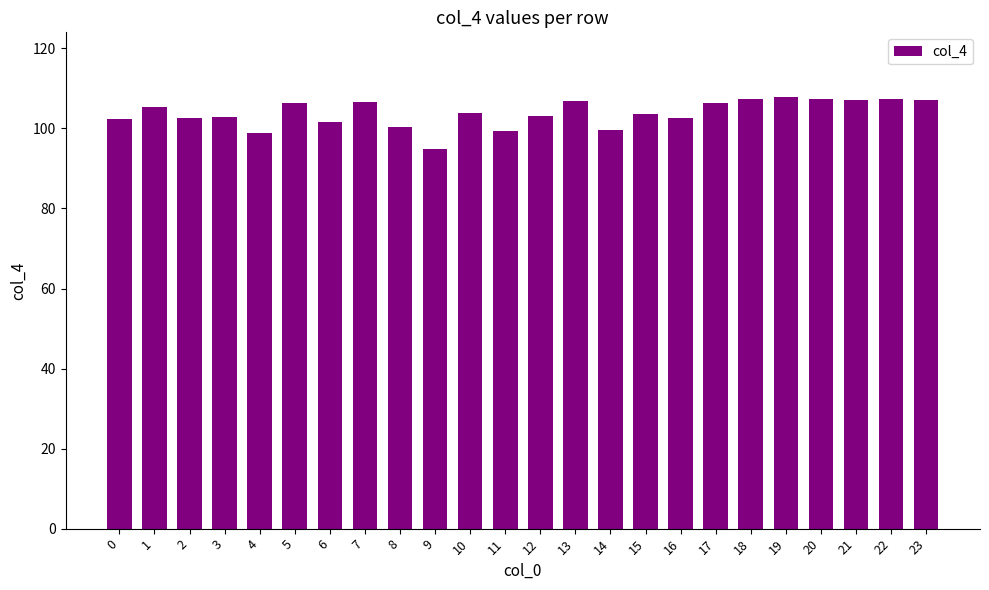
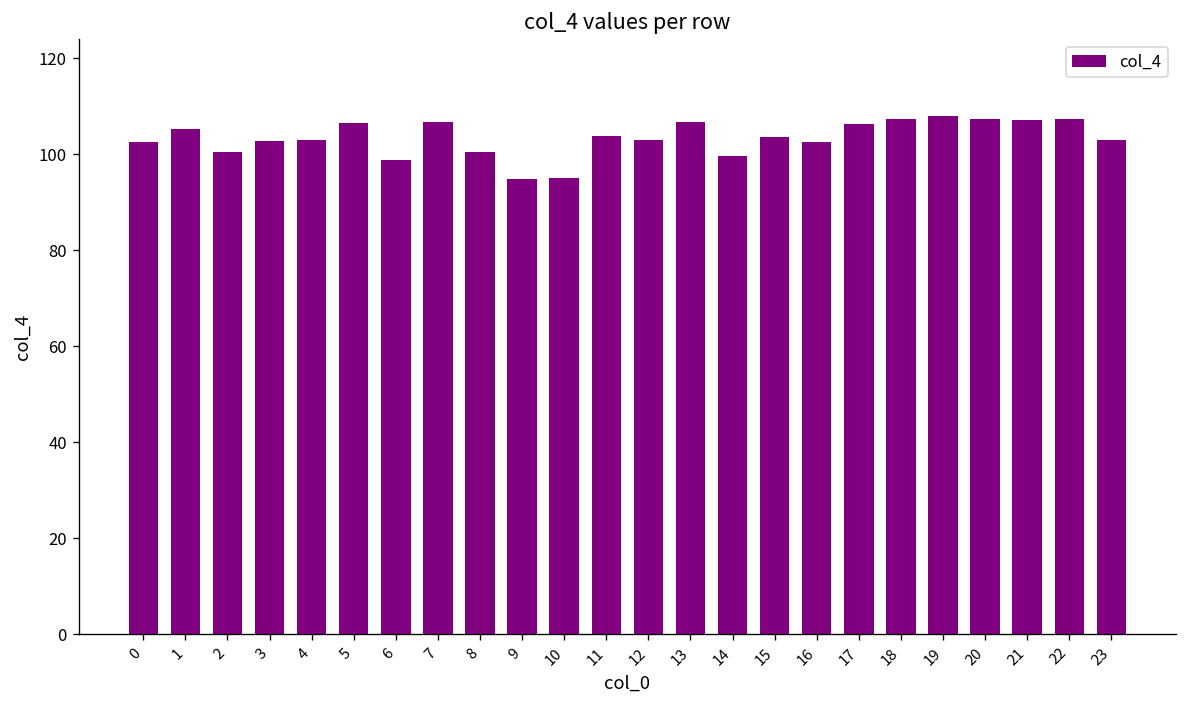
  {
    "0": 102,
    "1": 105,
-   "2": 103,
+   "2": 100,
    "3": 103,
-   "4": 99,
+   "4": 103,
    "5": 106,
-   "6": 102,
+   "6": 99,
    "7": 107,
    "8": 100,
    "9": 95,
-   "10": 104,
-   "11": 99,
+   "10": 95,
+   "11": 104,
    "12": 103,
    "13": 107,
    "14": 100,
    "15": 104,
    "16": 103,
    "17": 106,
    "18": 107,
    "19": 108,
    "20": 107,
    "21": 107,
    "22": 107,
-   "23": 107
+   "23": 103
  }
